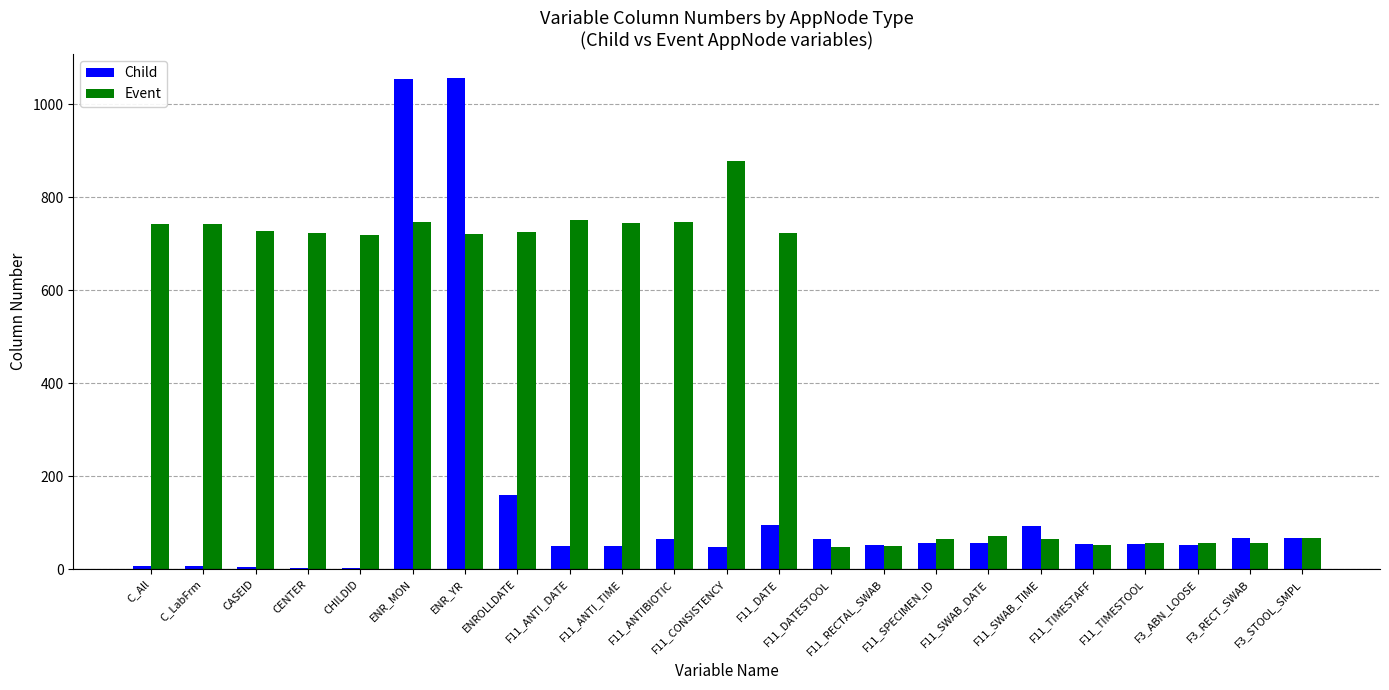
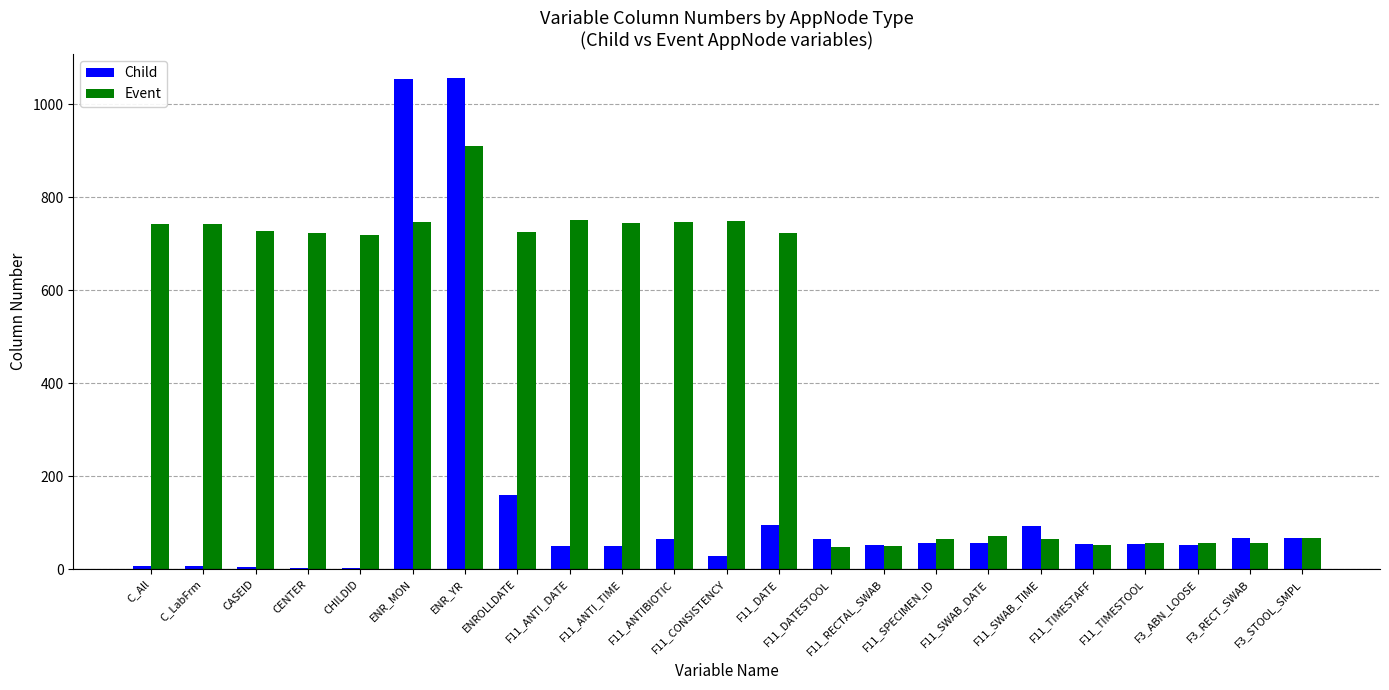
  {
    "Child": {
      "C_All": 10,
      "C_LabFrm": 10,
      "ENR_MON": 1050,
      "ENR_YR": 1060,
      "ENROLLDATE": 160,
      "F11_ANTI_DATE": 50,
      "F11_ANTI_TIME": 50,
      "F11_ANTIBIOTIC": 70,
-     "F11_CONSISTENCY": 50,
+     "F11_CONSISTENCY": 30,
      "F11_DATE": 100,
      "F11_DATESTOOL": 60,
      "F11_RECTAL_SWAB": 50,
      "F11_SPECIMEN_ID": 60,
      "F11_SWAB_DATE": 60,
      "F11_SWAB_TIME": 90,
      "F11_TIMESTAFF": 50,
      "F11_TIMESTOOL": 50,
      "F3_ABN_LOOSE": 50,
      "F3_RECT_SWAB": 70,
      "F3_STOOL_SMPL": 70
    },
    "Event": {
      "C_All": 740,
      "C_LabFrm": 740,
      "CASEID": 730,
      "CENTER": 720,
      "CHILDID": 720,
      "ENR_MON": 750,
-     "ENR_YR": 720,
+     "ENR_YR": 910,
      "ENROLLDATE": 720,
      "F11_ANTI_DATE": 750,
      "F11_ANTI_TIME": 750,
      "F11_ANTIBIOTIC": 750,
-     "F11_CONSISTENCY": 880,
+     "F11_CONSISTENCY": 750,
      "F11_DATE": 720,
      "F11_DATESTOOL": 50,
      "F11_RECTAL_SWAB": 50,
      "F11_SPECIMEN_ID": 70,
      "F11_SWAB_DATE": 70,
      "F11_SWAB_TIME": 60,
      "F11_TIMESTAFF": 50,
      "F11_TIMESTOOL": 60,
      "F3_ABN_LOOSE": 60,
      "F3_RECT_SWAB": 60,
      "F3_STOOL_SMPL": 70
    }
  }
